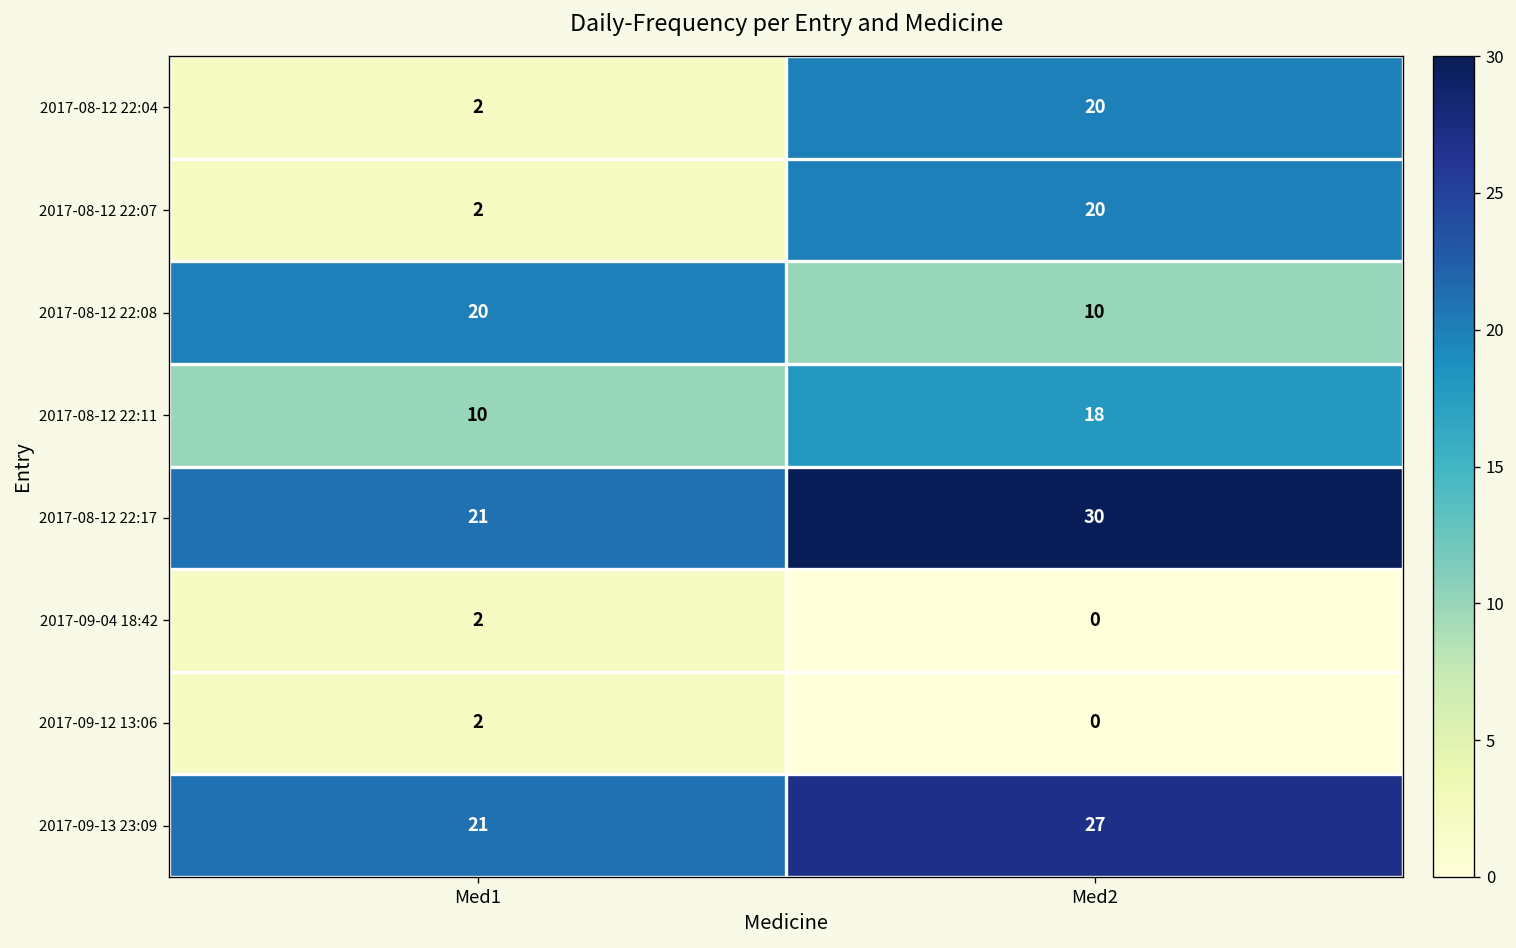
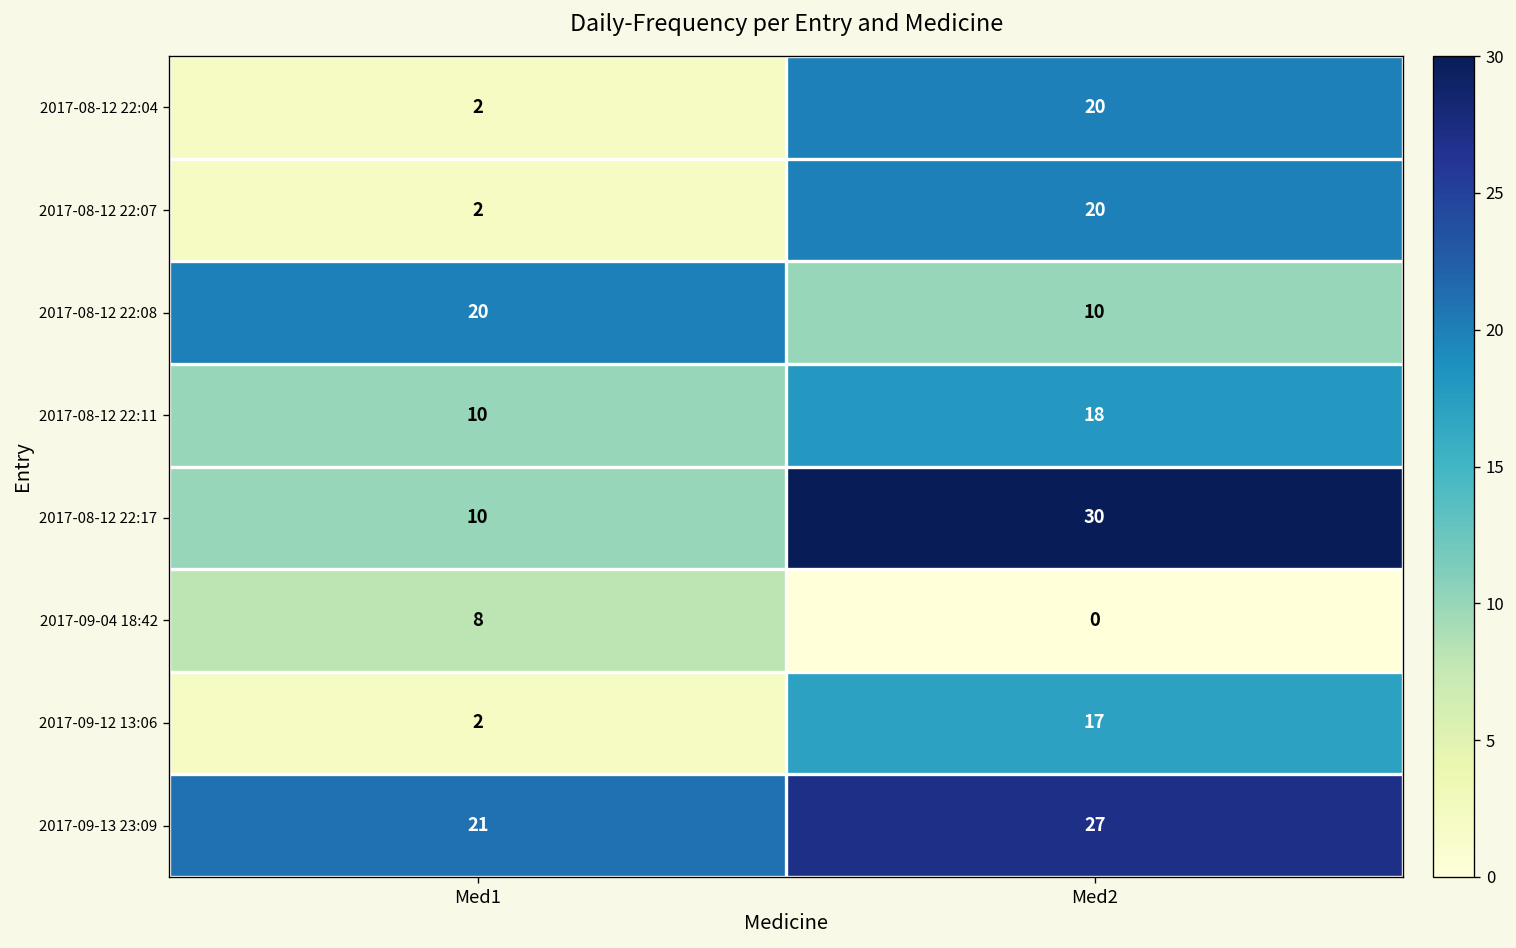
  {
    "2017-08-12 22:04": {
      "Med1": 2,
      "Med2": 20
    },
    "2017-08-12 22:07": {
      "Med1": 2,
      "Med2": 20
    },
    "2017-08-12 22:08": {
      "Med1": 20,
      "Med2": 10
    },
    "2017-08-12 22:11": {
      "Med1": 10,
      "Med2": 18
    },
    "2017-08-12 22:17": {
-     "Med1": 21,
+     "Med1": 10,
      "Med2": 30
    },
    "2017-09-04 18:42": {
-     "Med1": 2,
+     "Med1": 8,
      "Med2": 0
    },
    "2017-09-12 13:06": {
      "Med1": 2,
-     "Med2": 0
+     "Med2": 17
    },
    "2017-09-13 23:09": {
      "Med1": 21,
      "Med2": 27
    }
  }
